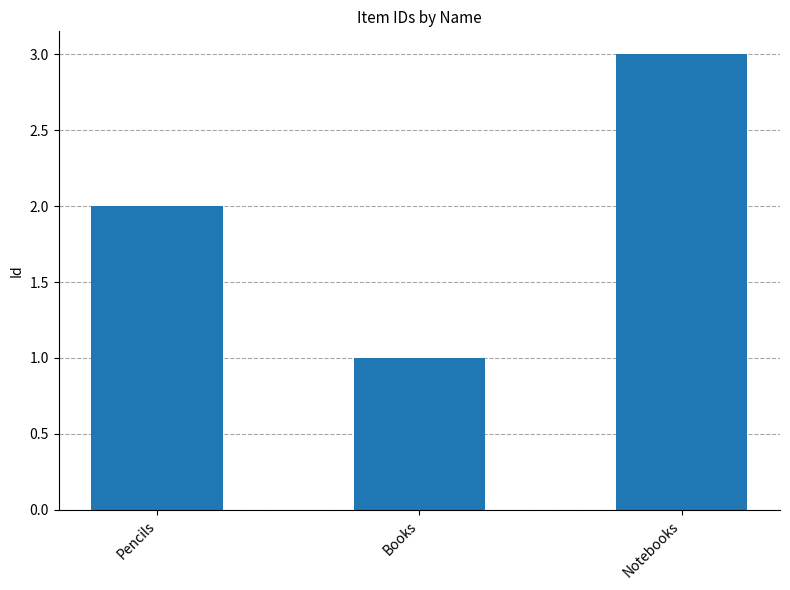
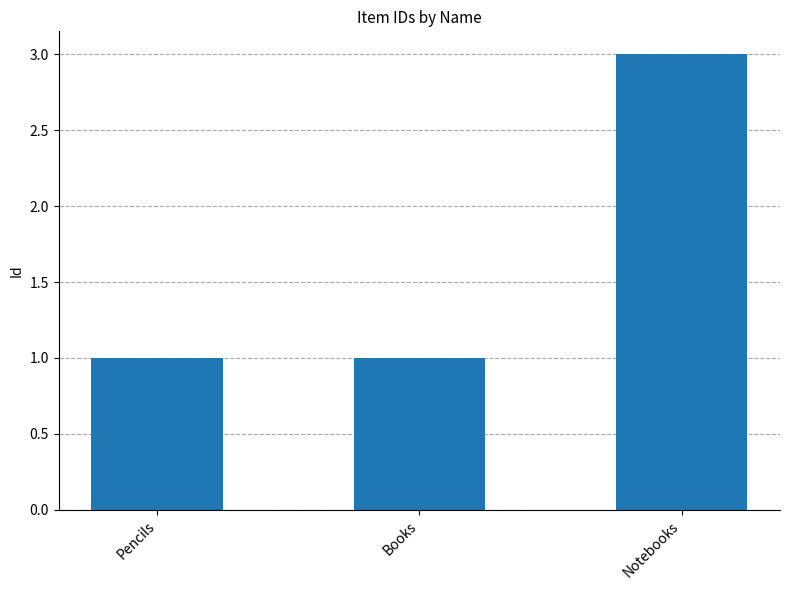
  {
-   "Pencils": 2,
+   "Pencils": 1,
    "Books": 1,
    "Notebooks": 3
  }
